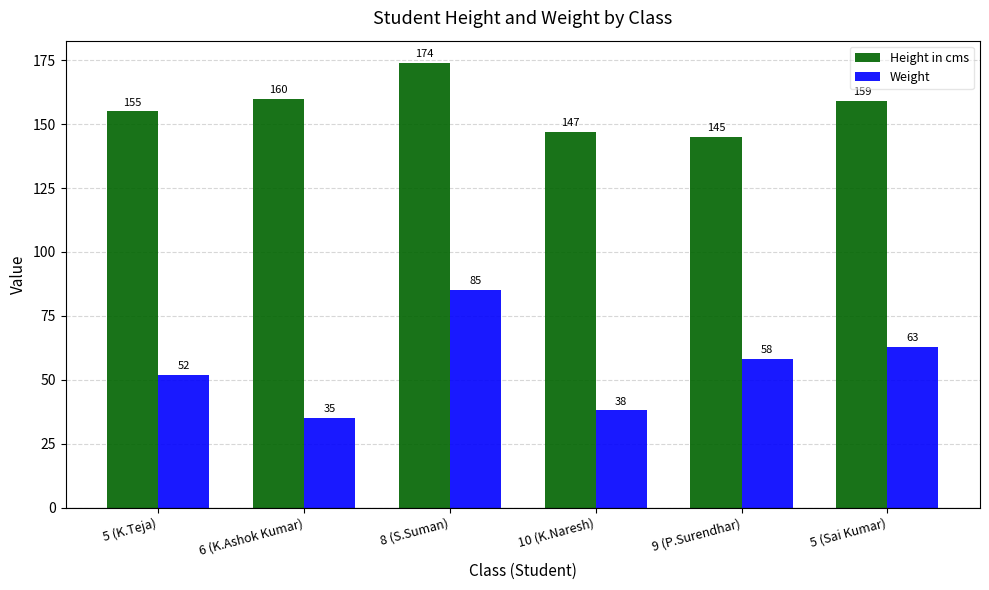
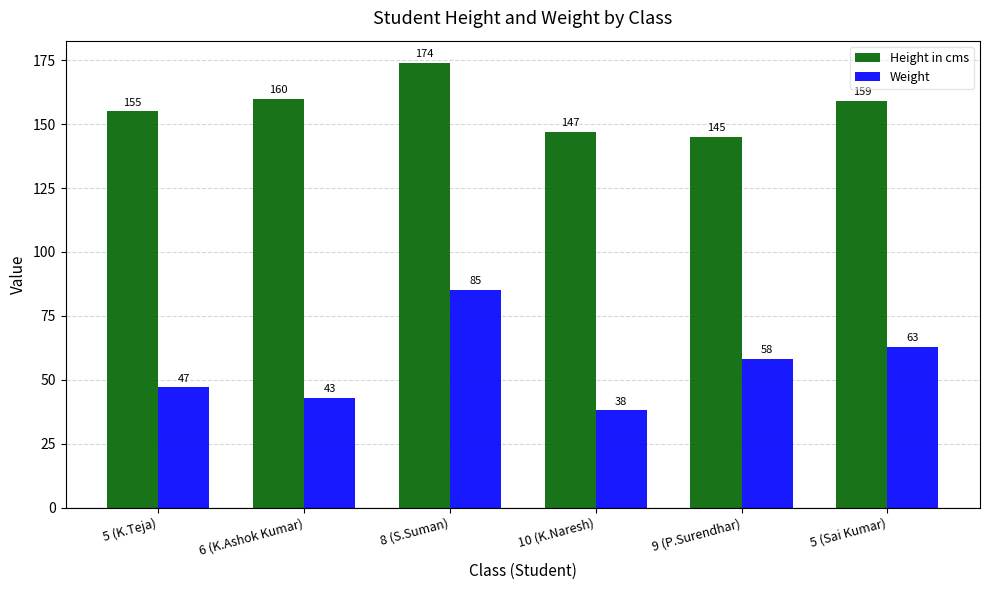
  {
    "Height in cms": {
      "5 (K.Teja)": 155,
      "6 (K.Ashok Kumar)": 160,
      "8 (S.Suman)": 174,
      "10 (K.Naresh)": 147,
      "9 (P.Surendhar)": 145
    },
    "Weight": {
-     "5 (K.Teja)": 52,
-     "6 (K.Ashok Kumar)": 35,
+     "5 (K.Teja)": 47,
+     "6 (K.Ashok Kumar)": 43,
      "8 (S.Suman)": 85,
      "10 (K.Naresh)": 38,
      "9 (P.Surendhar)": 58,
      "5 (Sai Kumar)": 63
    }
  }
